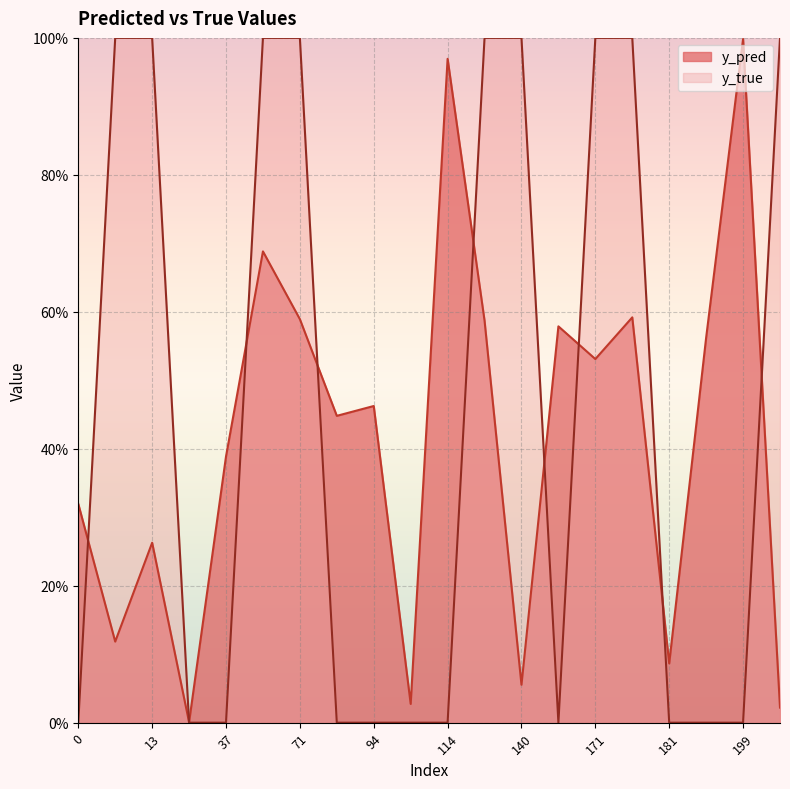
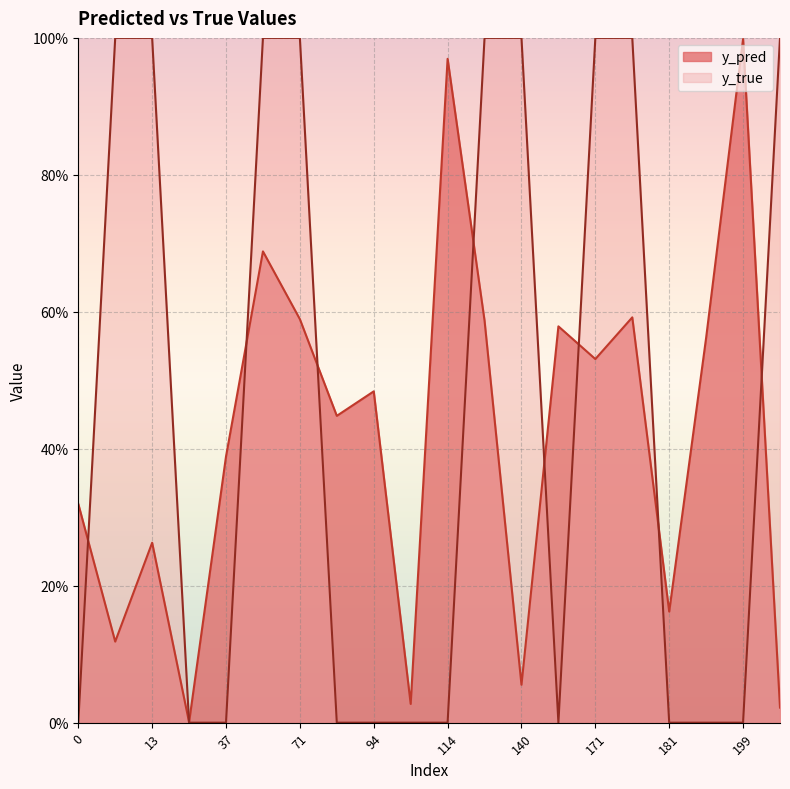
  {
    "y_pred": {
      "0": "32%",
      "37": "39%",
      "71": "59%",
-     "94": "46%",
+     "94": "48%",
      "114": "97%",
      "140": "6%",
      "171": "53%",
-     "181": "9%",
+     "181": "16%",
      "199": "100%"
    },
    "y_true": {
      "0": "0%",
      "37": "0%",
      "71": "100%",
      "94": "0%",
      "114": "0%",
      "140": "100%",
      "171": "100%",
      "181": "0%",
      "199": "0%"
    }
  }
